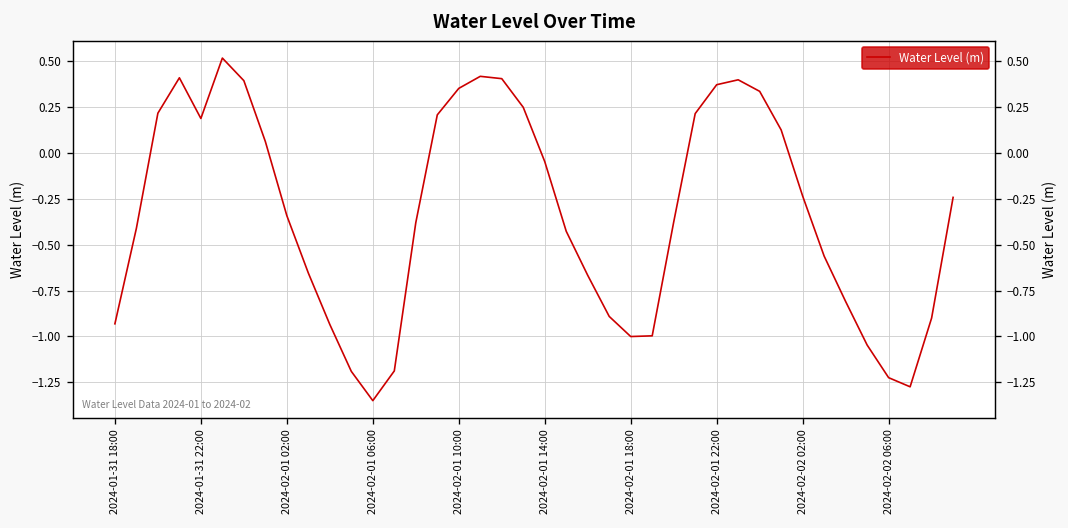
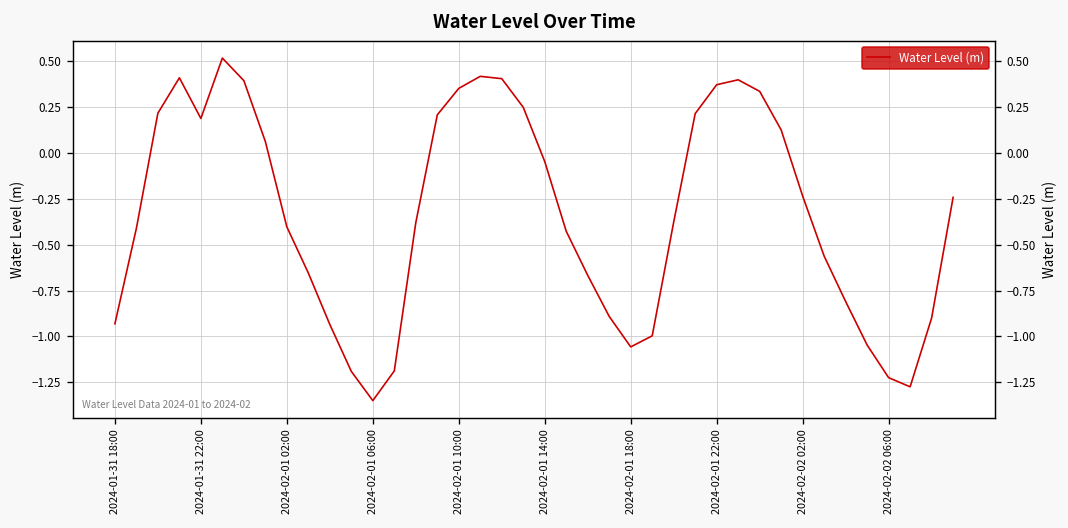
  {
    "2024-01-31 18:00": -0.93,
    "2024-01-31 22:00": 0.19,
-   "2024-02-01 02:00": -0.34,
+   "2024-02-01 02:00": -0.40,
    "2024-02-01 06:00": -1.35,
    "2024-02-01 10:00": 0.35,
    "2024-02-01 14:00": -0.05,
-   "2024-02-01 18:00": -1.00,
+   "2024-02-01 18:00": -1.06,
    "2024-02-01 22:00": 0.37,
    "2024-02-02 02:00": -0.23,
    "2024-02-02 06:00": -1.22
  }
